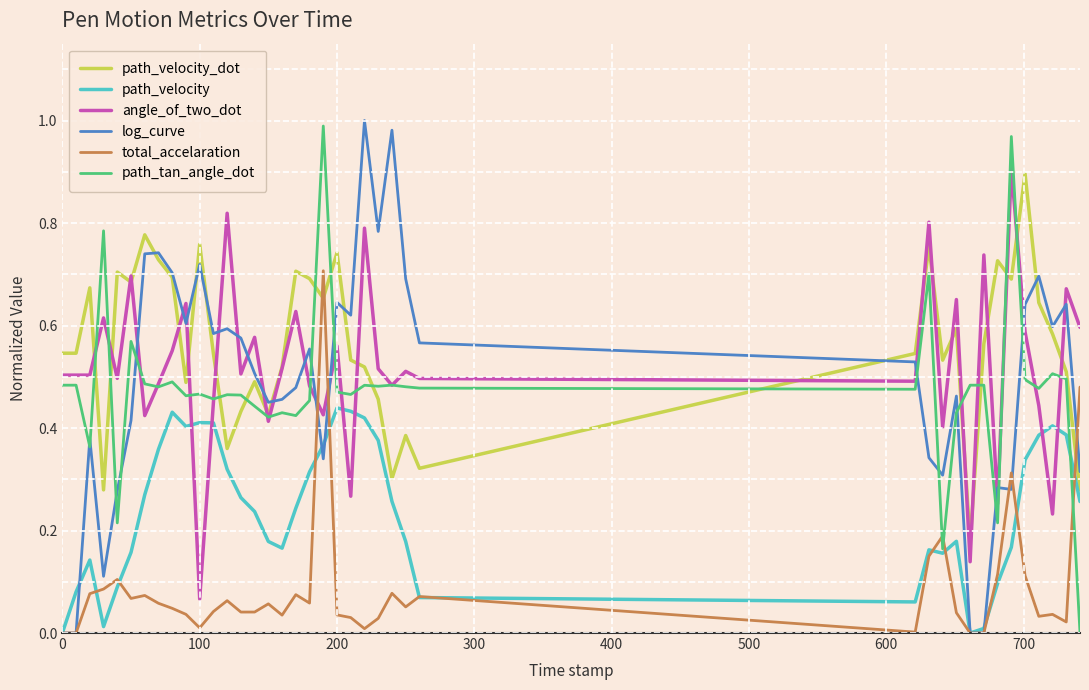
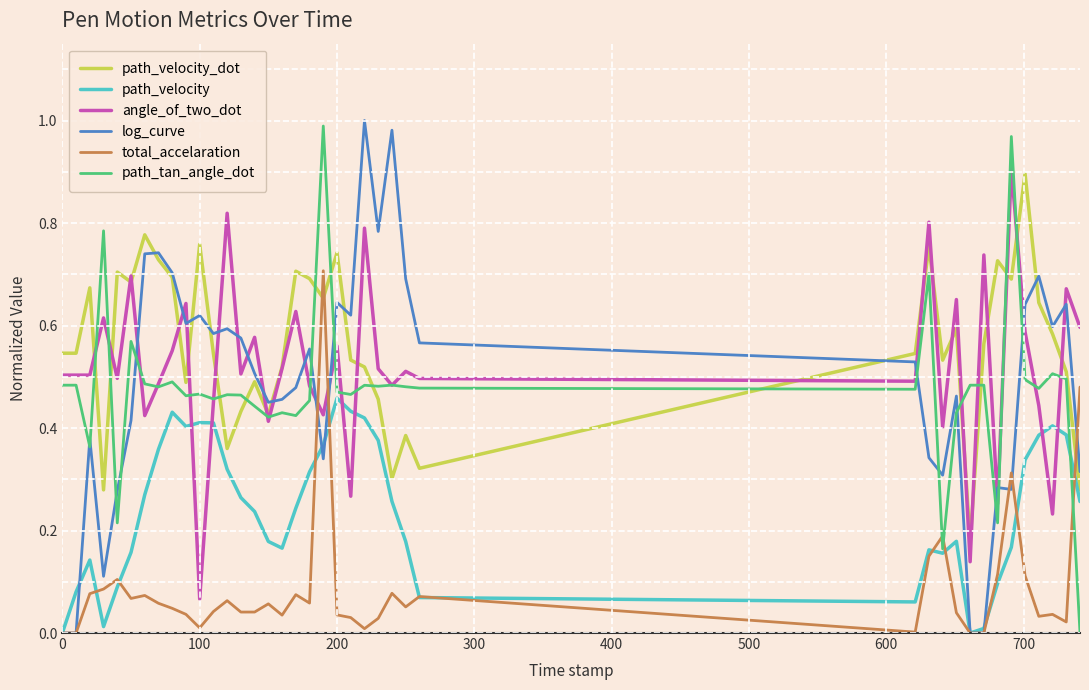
  {
    "path_velocity_dot": {
      "0": 0.55,
      "100": 0.76,
      "200": 0.74
    },
    "path_velocity": {
      "100": 0.41,
-     "200": 0.44
+     "200": 0.46
    },
    "angle_of_two_dot": {
      "0": 0.50,
      "100": 0.07,
      "200": 0.56
    },
    "log_curve": {
-     "100": 0.72,
+     "100": 0.62,
      "200": 0.65
    },
    "total_accelaration": {
      "100": 0.01,
      "200": 0.04
    },
    "path_tan_angle_dot": {
      "0": 0.48,
      "100": 0.47,
      "200": 0.47
    }
  }
